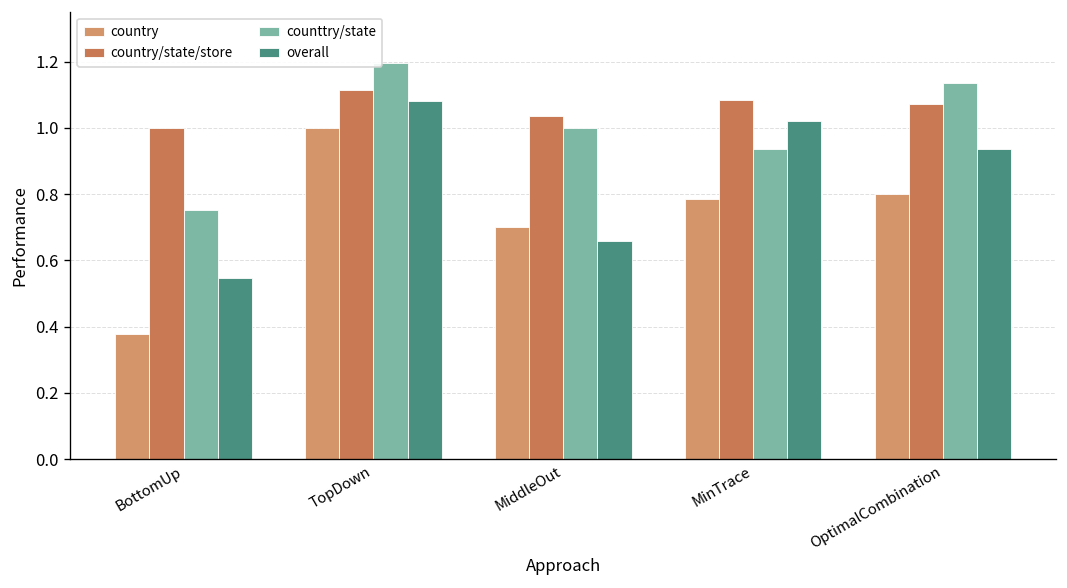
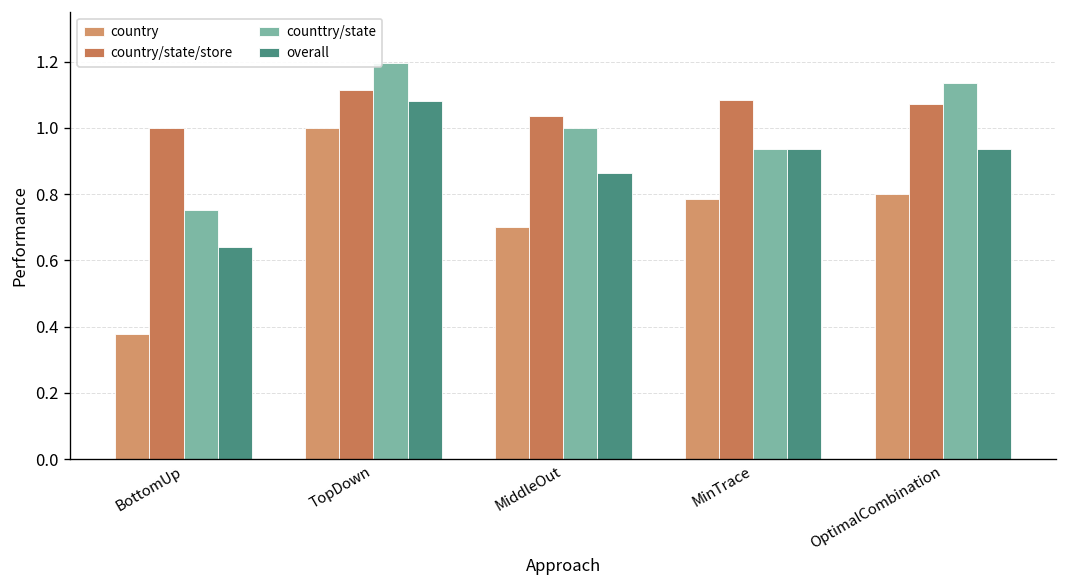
  {
    "counttry/state": {
      "BottomUp": 0.75,
      "TopDown": 1.20,
      "MiddleOut": 1.00,
      "MinTrace": 0.94,
      "OptimalCombination": 1.14
    },
    "overall": {
-     "BottomUp": 0.55,
+     "BottomUp": 0.64,
      "TopDown": 1.08,
-     "MiddleOut": 0.66,
-     "MinTrace": 1.02,
+     "MiddleOut": 0.86,
+     "MinTrace": 0.94,
      "OptimalCombination": 0.94
    }
  }
